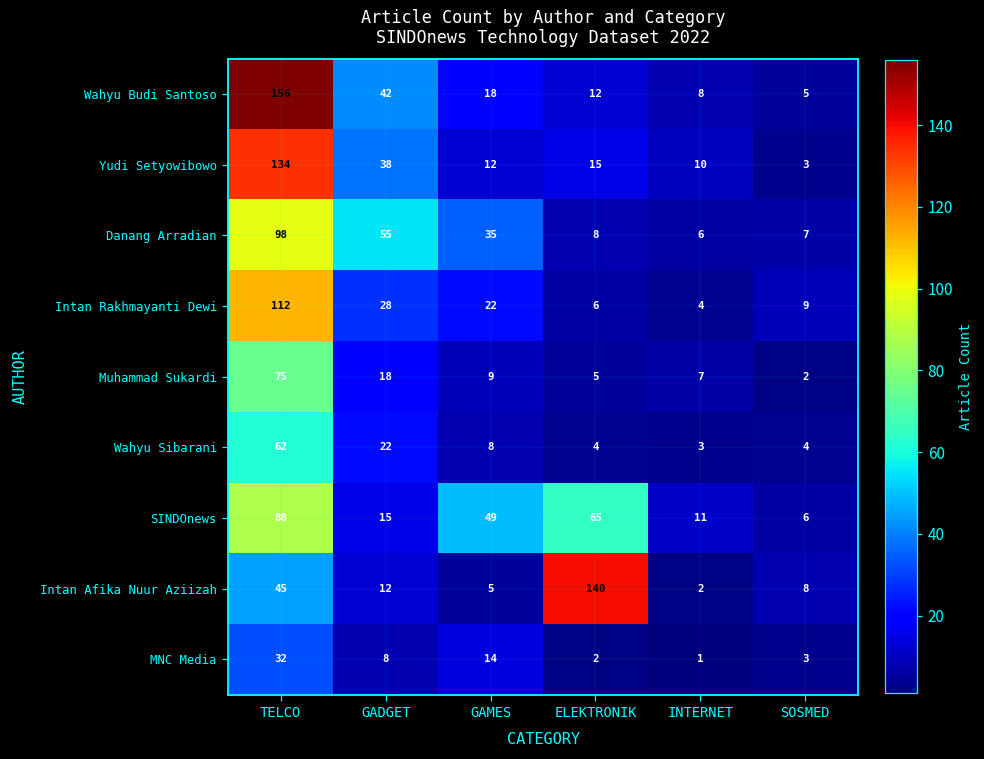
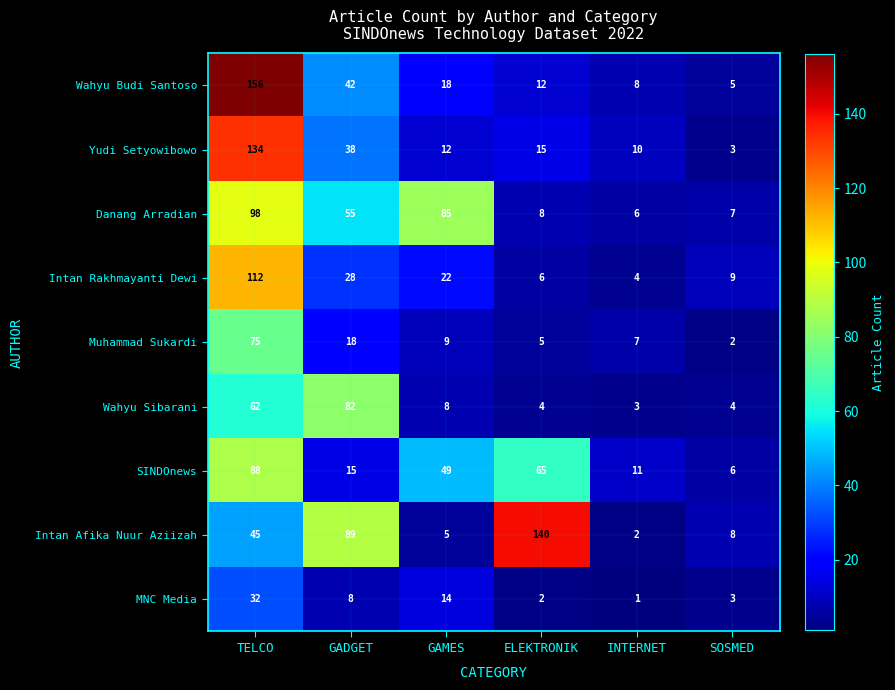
  {
    "Wahyu Budi Santoso": {
      "TELCO": 156,
      "GADGET": 42,
      "GAMES": 18,
      "ELEKTRONIK": 12,
      "INTERNET": 8,
      "SOSMED": 5
    },
    "Yudi Setyowibowo": {
      "TELCO": 134,
      "GADGET": 38,
      "GAMES": 12,
      "ELEKTRONIK": 15,
      "INTERNET": 10,
      "SOSMED": 3
    },
    "Danang Arradian": {
      "TELCO": 98,
      "GADGET": 55,
-     "GAMES": 35,
+     "GAMES": 85,
      "ELEKTRONIK": 8,
      "INTERNET": 6,
      "SOSMED": 7
    },
    "Intan Rakhmayanti Dewi": {
      "TELCO": 112,
      "GADGET": 28,
      "GAMES": 22,
      "ELEKTRONIK": 6,
      "INTERNET": 4,
      "SOSMED": 9
    },
    "Muhammad Sukardi": {
      "TELCO": 75,
      "GADGET": 18,
      "GAMES": 9,
      "ELEKTRONIK": 5,
      "INTERNET": 7,
      "SOSMED": 2
    },
    "Wahyu Sibarani": {
      "TELCO": 62,
-     "GADGET": 22,
+     "GADGET": 82,
      "GAMES": 8,
      "ELEKTRONIK": 4,
      "INTERNET": 3,
      "SOSMED": 4
    },
    "SINDOnews": {
      "TELCO": 88,
      "GADGET": 15,
      "GAMES": 49,
      "ELEKTRONIK": 65,
      "INTERNET": 11,
      "SOSMED": 6
    },
    "Intan Afika Nuur Aziizah": {
      "TELCO": 45,
-     "GADGET": 12,
+     "GADGET": 89,
      "GAMES": 5,
      "ELEKTRONIK": 140,
      "INTERNET": 2,
      "SOSMED": 8
    },
    "MNC Media": {
      "TELCO": 32,
      "GADGET": 8,
      "GAMES": 14,
      "ELEKTRONIK": 2,
      "INTERNET": 1,
      "SOSMED": 3
    }
  }
